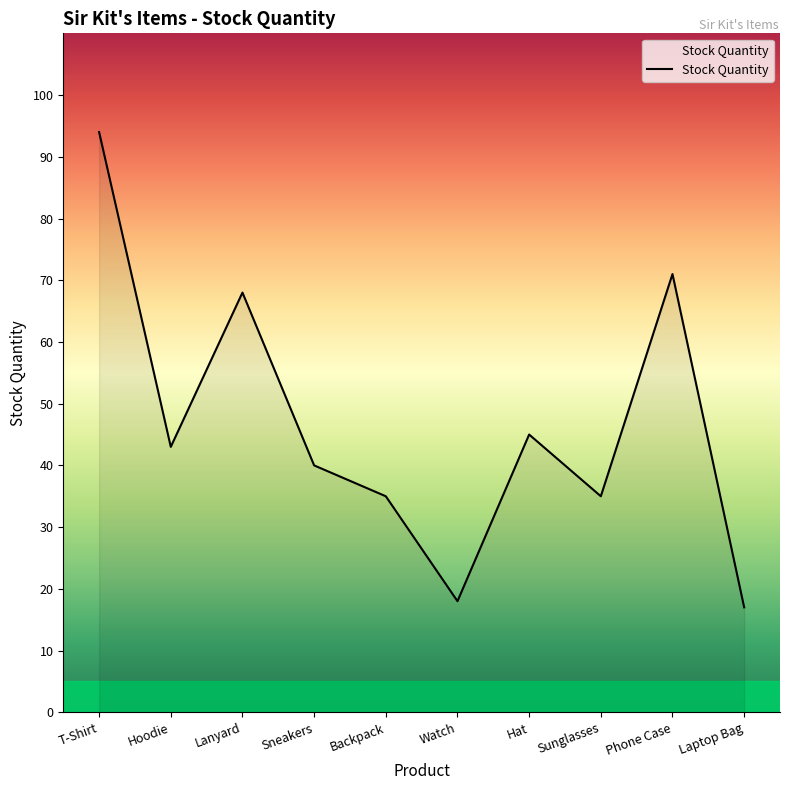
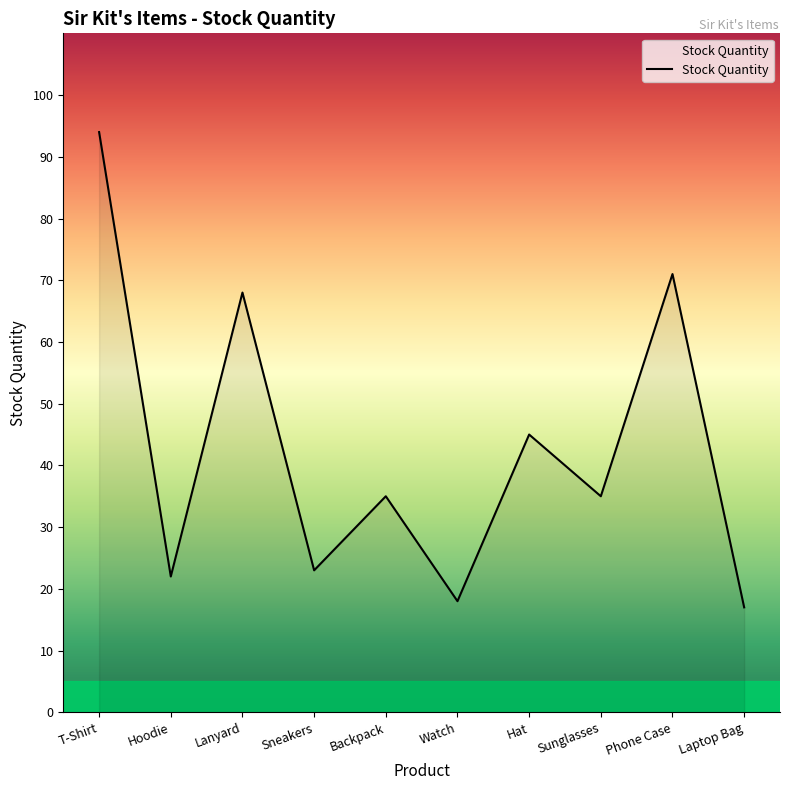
  {
    "T-Shirt": 94,
-   "Hoodie": 43,
+   "Hoodie": 22,
    "Lanyard": 68,
-   "Sneakers": 40,
+   "Sneakers": 23,
    "Backpack": 35,
    "Watch": 18,
    "Hat": 45,
    "Sunglasses": 35,
    "Phone Case": 71,
    "Laptop Bag": 17
  }
